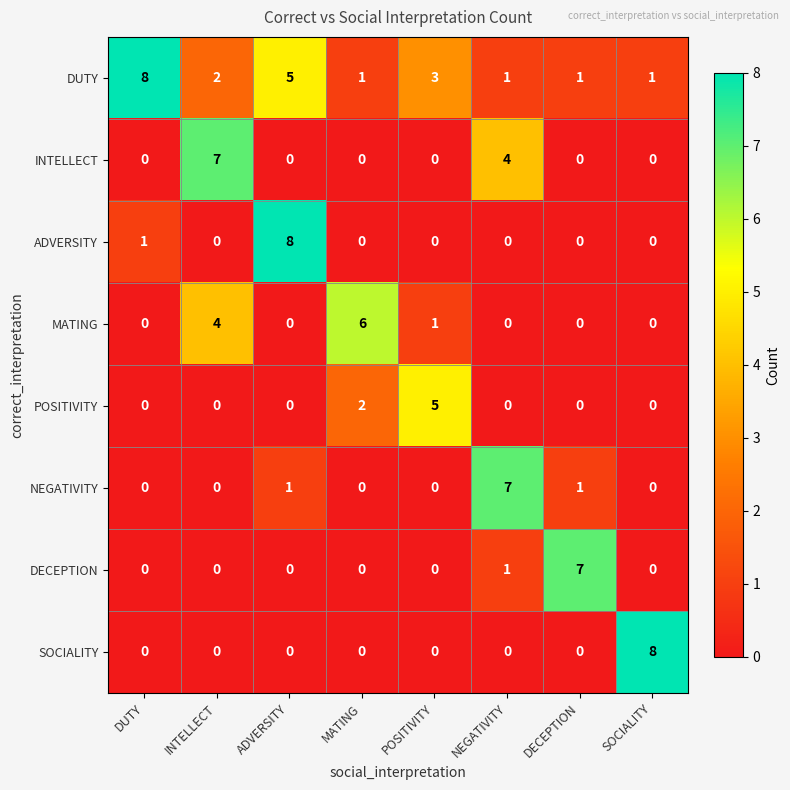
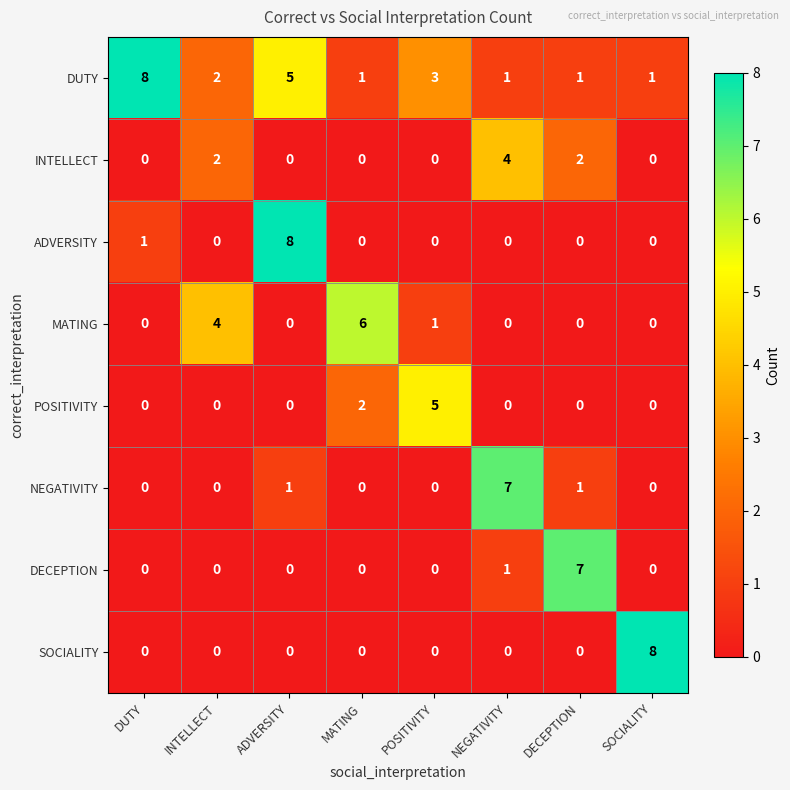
  {
    "DUTY": {
      "DUTY": 8,
      "INTELLECT": 2,
      "ADVERSITY": 5,
      "MATING": 1,
      "POSITIVITY": 3,
      "NEGATIVITY": 1,
      "DECEPTION": 1,
      "SOCIALITY": 1
    },
    "INTELLECT": {
      "DUTY": 0,
-     "INTELLECT": 7,
+     "INTELLECT": 2,
      "ADVERSITY": 0,
      "MATING": 0,
      "POSITIVITY": 0,
      "NEGATIVITY": 4,
-     "DECEPTION": 0,
+     "DECEPTION": 2,
      "SOCIALITY": 0
    },
    "ADVERSITY": {
      "DUTY": 1,
      "INTELLECT": 0,
      "ADVERSITY": 8,
      "MATING": 0,
      "POSITIVITY": 0,
      "NEGATIVITY": 0,
      "DECEPTION": 0,
      "SOCIALITY": 0
    },
    "MATING": {
      "DUTY": 0,
      "INTELLECT": 4,
      "ADVERSITY": 0,
      "MATING": 6,
      "POSITIVITY": 1,
      "NEGATIVITY": 0,
      "DECEPTION": 0,
      "SOCIALITY": 0
    },
    "POSITIVITY": {
      "DUTY": 0,
      "INTELLECT": 0,
      "ADVERSITY": 0,
      "MATING": 2,
      "POSITIVITY": 5,
      "NEGATIVITY": 0,
      "DECEPTION": 0,
      "SOCIALITY": 0
    },
    "NEGATIVITY": {
      "DUTY": 0,
      "INTELLECT": 0,
      "ADVERSITY": 1,
      "MATING": 0,
      "POSITIVITY": 0,
      "NEGATIVITY": 7,
      "DECEPTION": 1,
      "SOCIALITY": 0
    },
    "DECEPTION": {
      "DUTY": 0,
      "INTELLECT": 0,
      "ADVERSITY": 0,
      "MATING": 0,
      "POSITIVITY": 0,
      "NEGATIVITY": 1,
      "DECEPTION": 7,
      "SOCIALITY": 0
    },
    "SOCIALITY": {
      "DUTY": 0,
      "INTELLECT": 0,
      "ADVERSITY": 0,
      "MATING": 0,
      "POSITIVITY": 0,
      "NEGATIVITY": 0,
      "DECEPTION": 0,
      "SOCIALITY": 8
    }
  }
